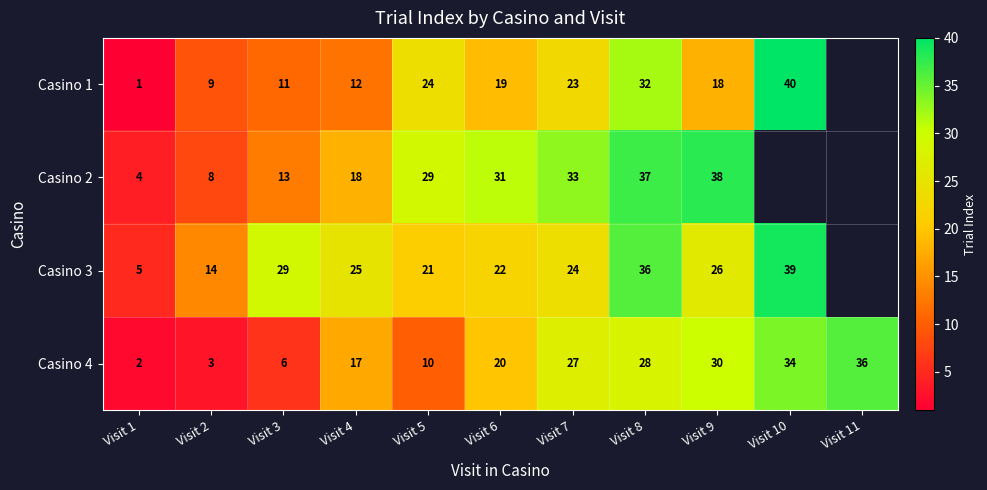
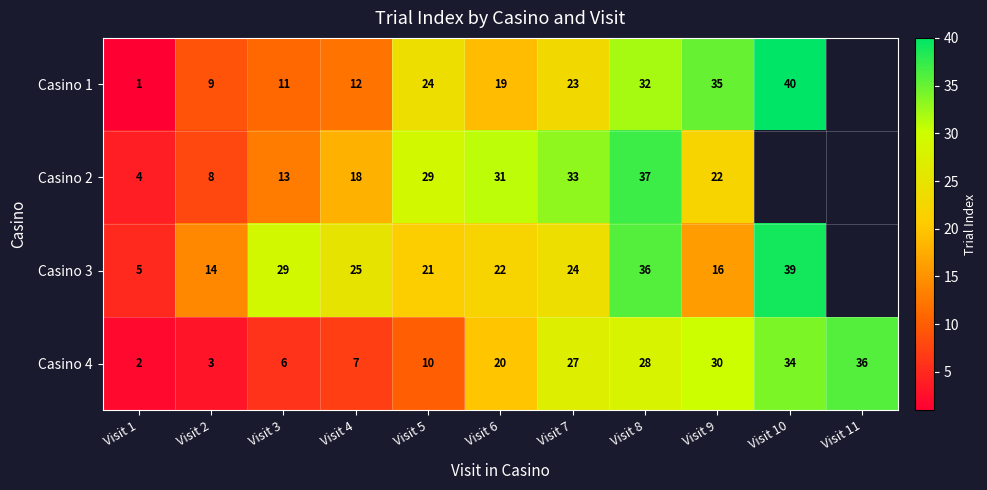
  {
    "Casino 1": {
      "Visit 1": 1,
      "Visit 2": 9,
      "Visit 3": 11,
      "Visit 4": 12,
      "Visit 5": 24,
      "Visit 6": 19,
      "Visit 7": 23,
      "Visit 8": 32,
-     "Visit 9": 18,
+     "Visit 9": 35,
      "Visit 10": 40
    },
    "Casino 2": {
      "Visit 1": 4,
      "Visit 2": 8,
      "Visit 3": 13,
      "Visit 4": 18,
      "Visit 5": 29,
      "Visit 6": 31,
      "Visit 7": 33,
      "Visit 8": 37,
-     "Visit 9": 38
+     "Visit 9": 22
    },
    "Casino 3": {
      "Visit 1": 5,
      "Visit 2": 14,
      "Visit 3": 29,
      "Visit 4": 25,
      "Visit 5": 21,
      "Visit 6": 22,
      "Visit 7": 24,
      "Visit 8": 36,
-     "Visit 9": 26,
+     "Visit 9": 16,
      "Visit 10": 39
    },
    "Casino 4": {
      "Visit 1": 2,
      "Visit 2": 3,
      "Visit 3": 6,
-     "Visit 4": 17,
+     "Visit 4": 7,
      "Visit 5": 10,
      "Visit 6": 20,
      "Visit 7": 27,
      "Visit 8": 28,
      "Visit 9": 30,
      "Visit 10": 34,
      "Visit 11": 36
    }
  }
